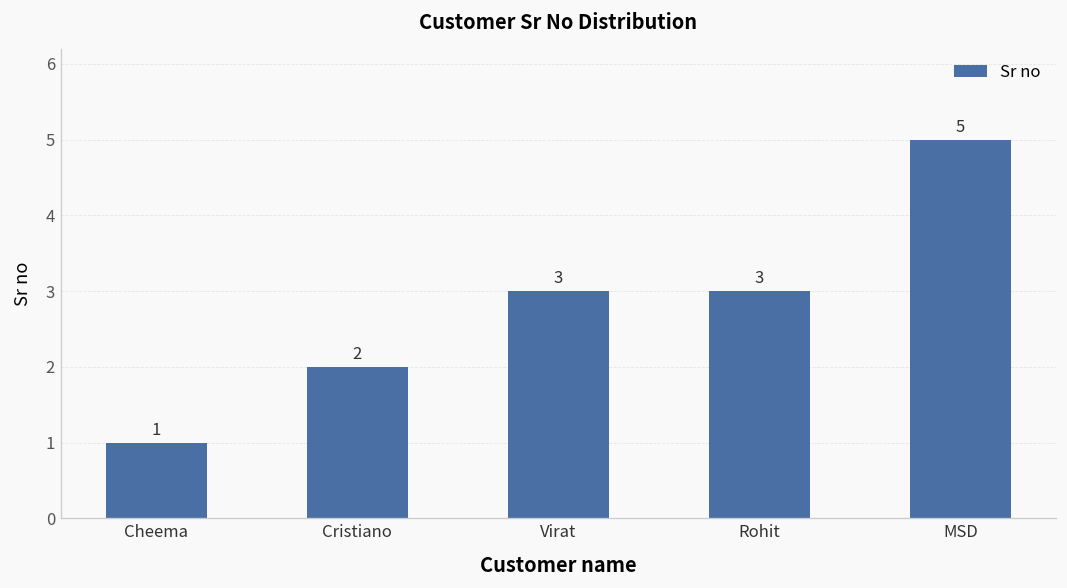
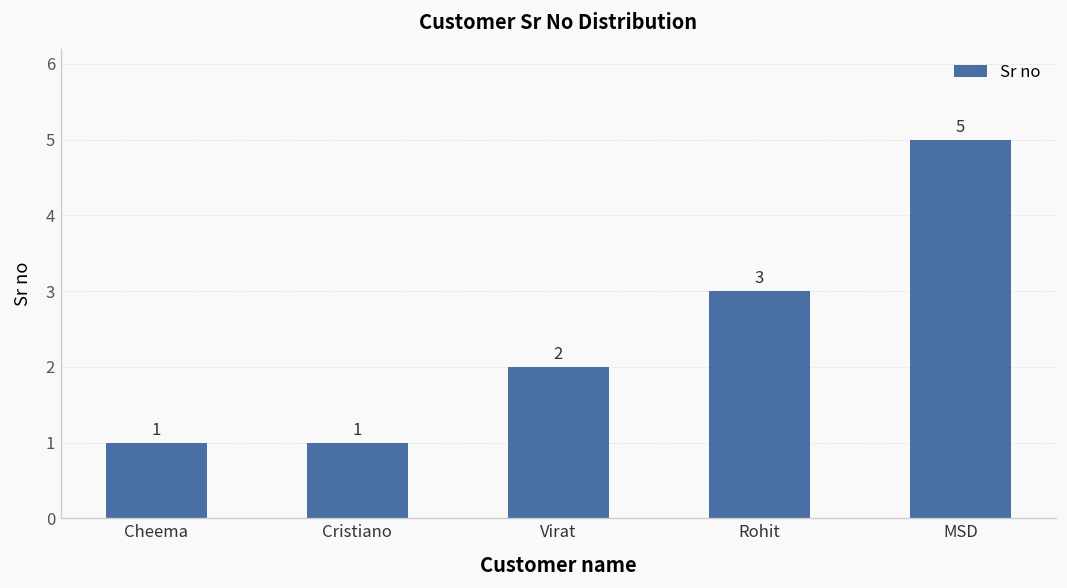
  {
    "Cheema": 1,
-   "Cristiano": 2,
-   "Virat": 3,
+   "Cristiano": 1,
+   "Virat": 2,
    "Rohit": 3,
    "MSD": 5
  }
